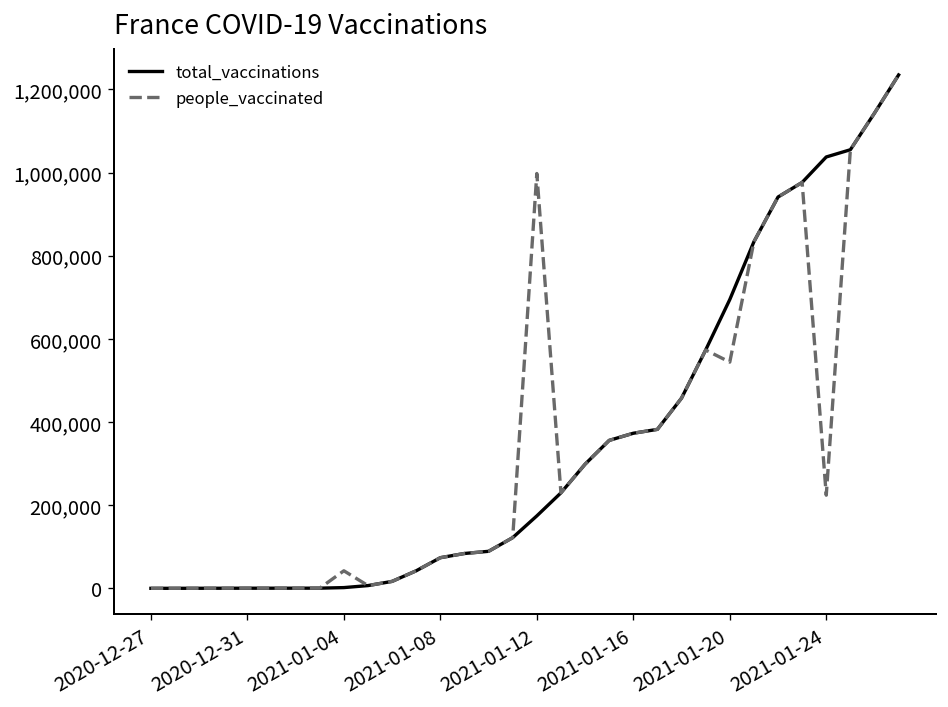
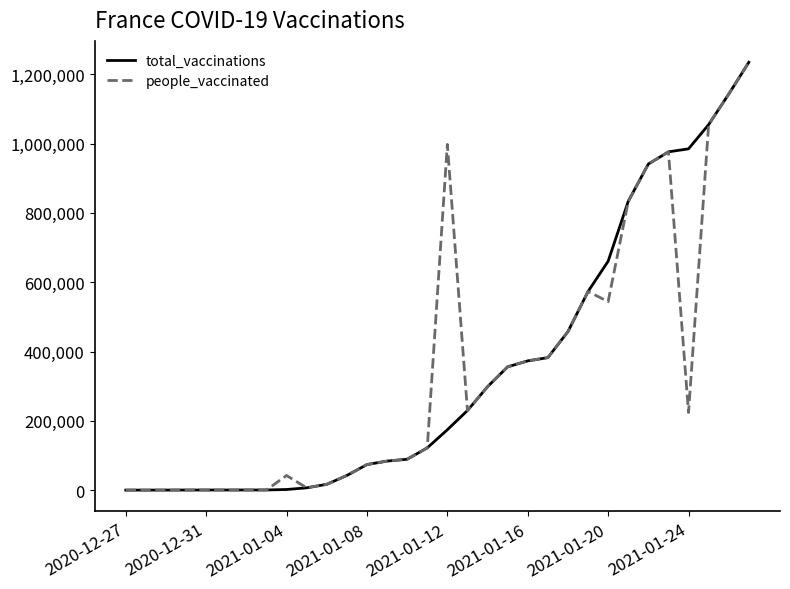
  {
    "total_vaccinations": {
      "2021-01-04": "0",
      "2021-01-12": "170,000",
-     "2021-01-20": "690,000",
-     "2021-01-24": "1,040,000"
+     "2021-01-20": "660,000",
+     "2021-01-24": "980,000"
    },
    "people_vaccinated": {
      "2021-01-04": "40,000",
      "2021-01-12": "1,000,000",
      "2021-01-20": "540,000",
      "2021-01-24": "220,000"
    }
  }
